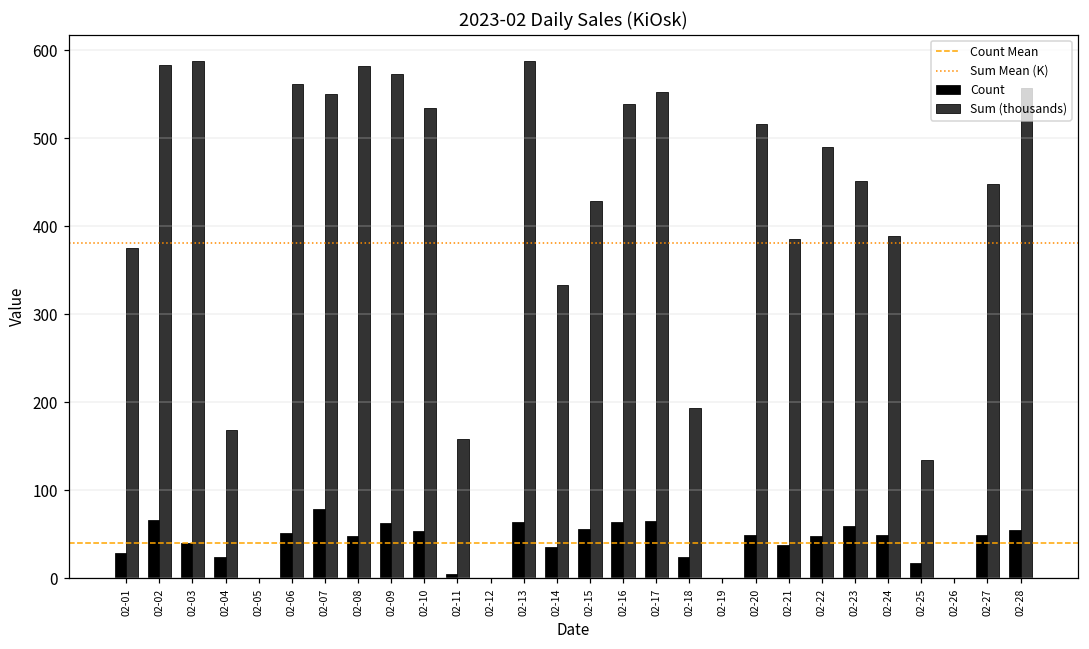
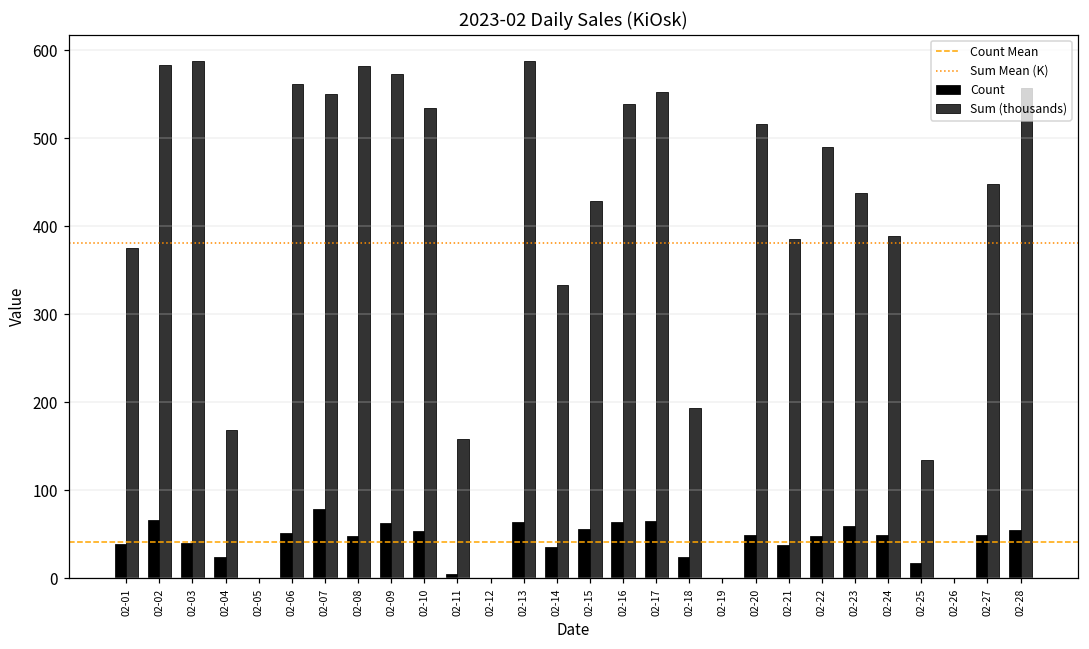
  {
    "Count": {
-     "02-01": 30,
+     "02-01": 40,
      "02-02": 70,
      "02-03": 40,
      "02-04": 20,
      "02-05": 0,
      "02-06": 50,
      "02-07": 80,
      "02-08": 50,
      "02-09": 60,
      "02-10": 50,
      "02-11": 10,
      "02-12": 0,
      "02-13": 60,
      "02-14": 40,
      "02-15": 60,
      "02-16": 60,
      "02-17": 70,
      "02-18": 20,
      "02-19": 0,
      "02-20": 50,
      "02-21": 40,
      "02-22": 50,
      "02-23": 60,
      "02-24": 50,
      "02-25": 20,
      "02-26": 0,
      "02-27": 50,
      "02-28": 60
    },
    "Sum (thousands)": {
      "02-01": 370,
      "02-02": 580,
      "02-03": 590,
      "02-04": 170,
      "02-05": 0,
      "02-06": 560,
      "02-07": 550,
      "02-08": 580,
      "02-09": 570,
      "02-10": 530,
      "02-11": 160,
      "02-12": 0,
      "02-13": 590,
      "02-14": 330,
      "02-15": 430,
      "02-16": 540,
      "02-17": 550,
      "02-18": 190,
      "02-19": 0,
      "02-20": 520,
      "02-21": 390,
      "02-22": 490,
-     "02-23": 450,
+     "02-23": 440,
      "02-24": 390,
      "02-25": 130,
      "02-26": 0,
      "02-27": 450
    }
  }
